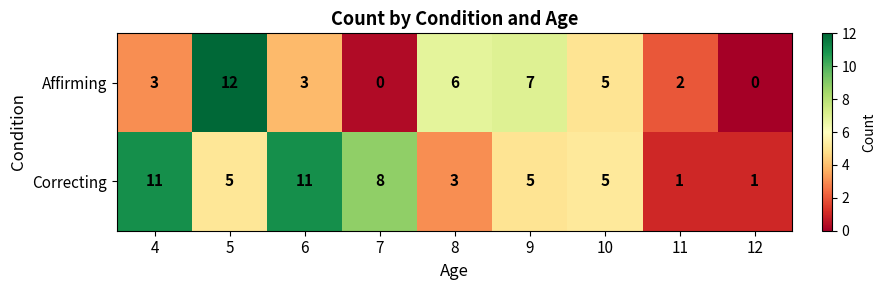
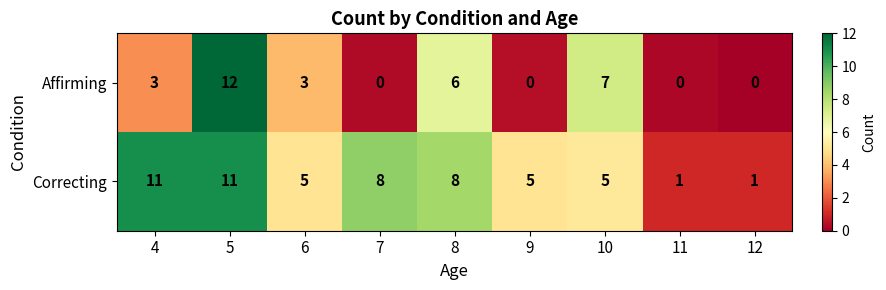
  {
    "Affirming": {
      "4": 3,
      "5": 12,
      "6": 3,
      "7": 0,
      "8": 6,
-     "9": 7,
-     "10": 5,
-     "11": 2,
+     "9": 0,
+     "10": 7,
+     "11": 0,
      "12": 0
    },
    "Correcting": {
      "4": 11,
-     "5": 5,
-     "6": 11,
+     "5": 11,
+     "6": 5,
      "7": 8,
-     "8": 3,
+     "8": 8,
      "9": 5,
      "10": 5,
      "11": 1,
      "12": 1
    }
  }
